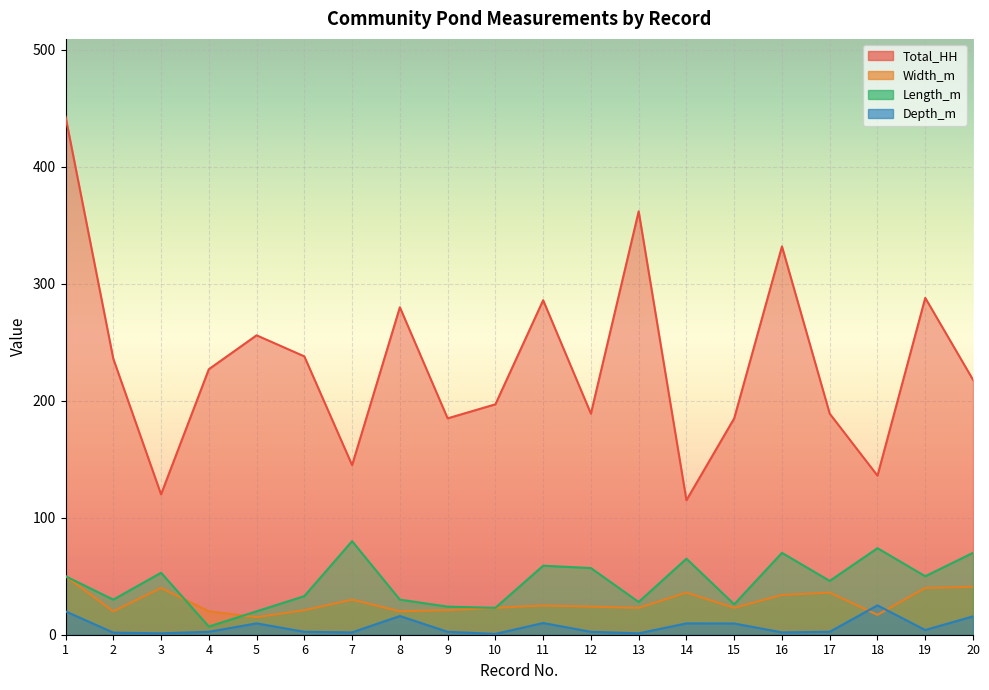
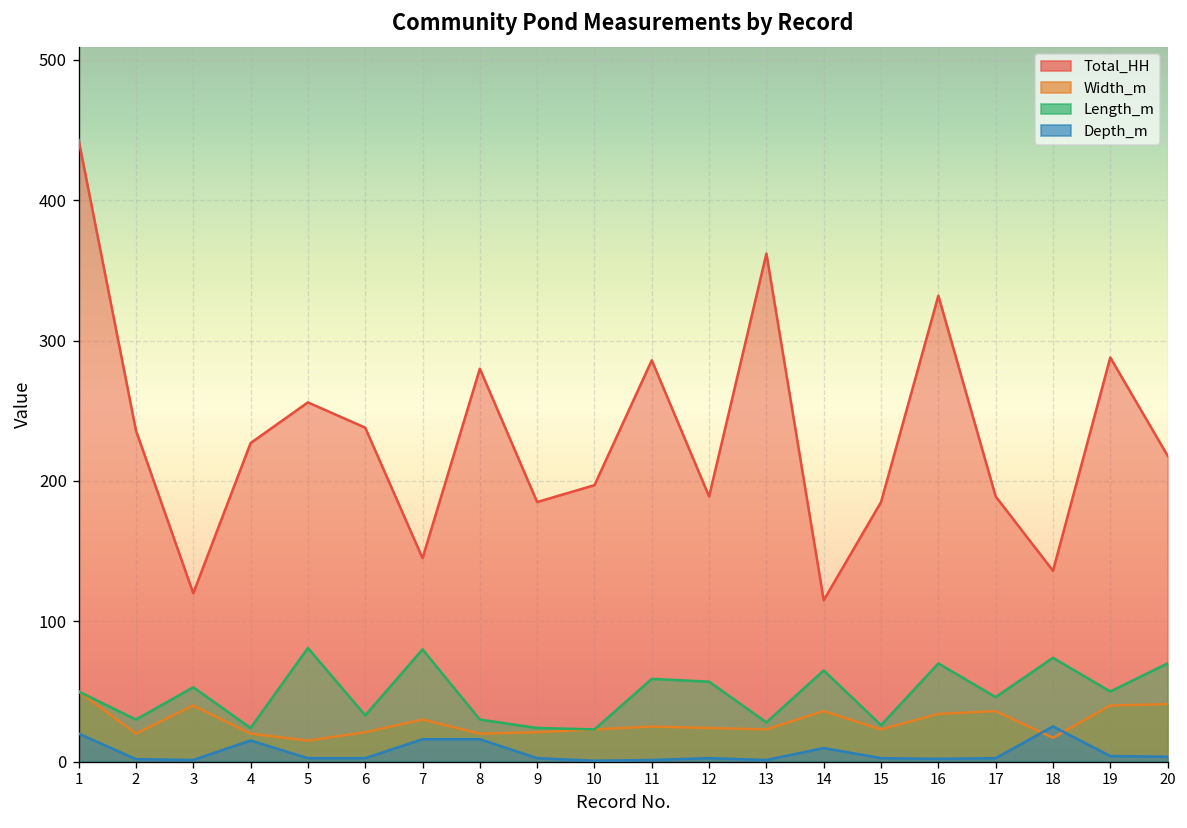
  {
    "Length_m": {
      "2": 30,
      "3": 53,
-     "4": 7,
-     "5": 20,
+     "4": 24,
+     "5": 81,
      "6": 33,
      "7": 80,
      "8": 30,
      "9": 24,
      "11": 59,
      "12": 57,
      "13": 28,
      "14": 65,
      "15": 26,
      "16": 70,
      "17": 46,
      "18": 74,
      "19": 50,
      "20": 70
    },
    "Depth_m": {
      "1": 20,
      "2": 2,
      "3": 1,
-     "4": 3,
-     "5": 10,
+     "4": 15,
+     "5": 3,
      "6": 3,
-     "7": 2,
+     "7": 16,
      "8": 16,
      "9": 3,
      "10": 1,
-     "11": 10,
+     "11": 1,
      "12": 3,
      "13": 1,
      "14": 10,
-     "15": 10,
+     "15": 3,
      "16": 2,
      "17": 3,
      "18": 25,
      "19": 4,
-     "20": 16
+     "20": 4
    }
  }
